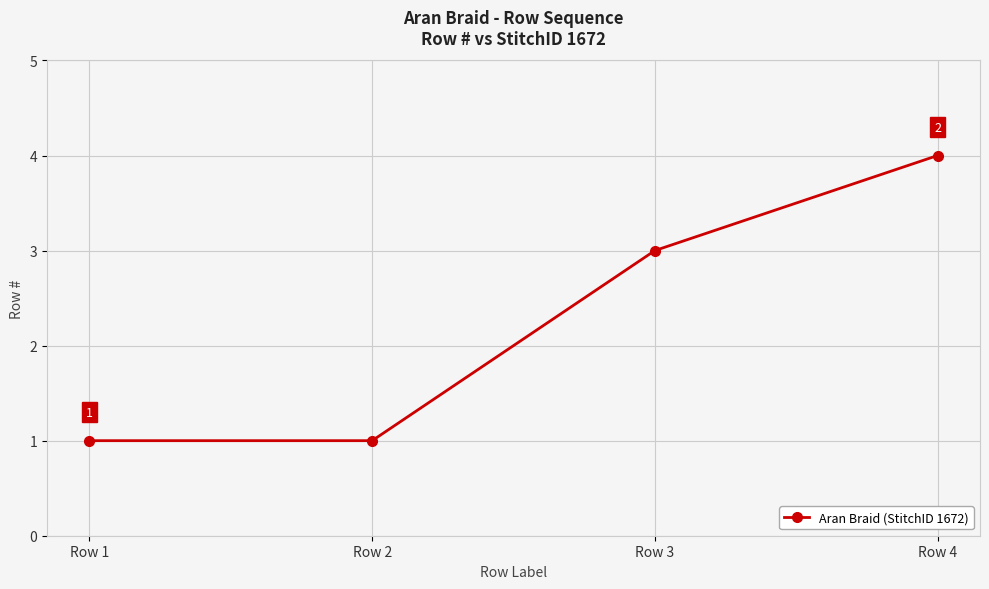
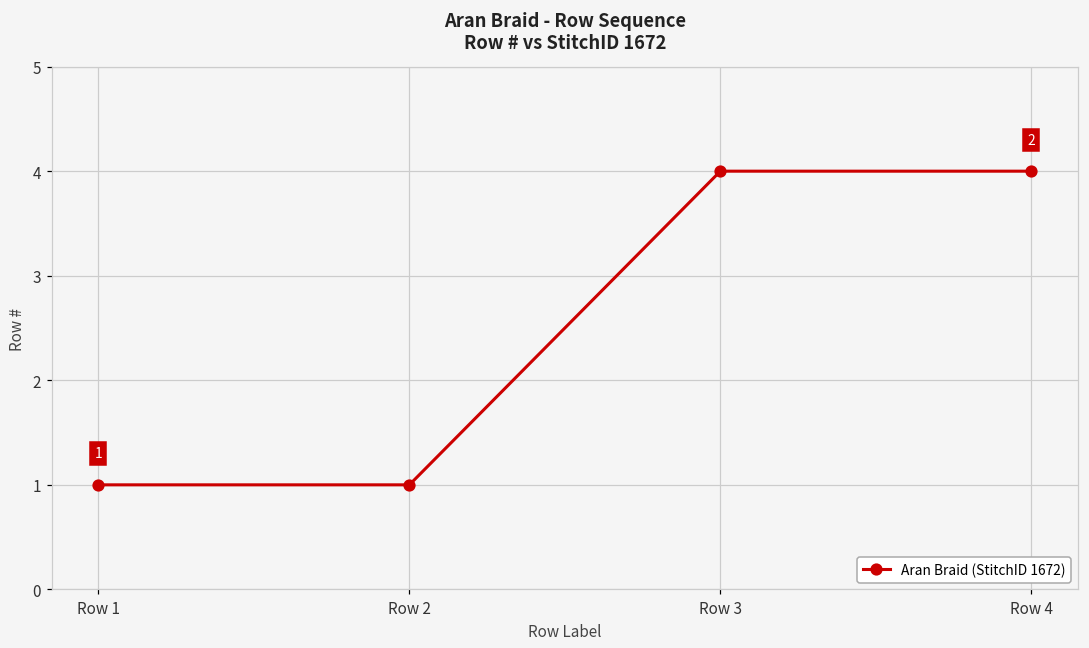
  {
    "Row 2": 1,
-   "Row 3": 3
+   "Row 3": 4
  }
